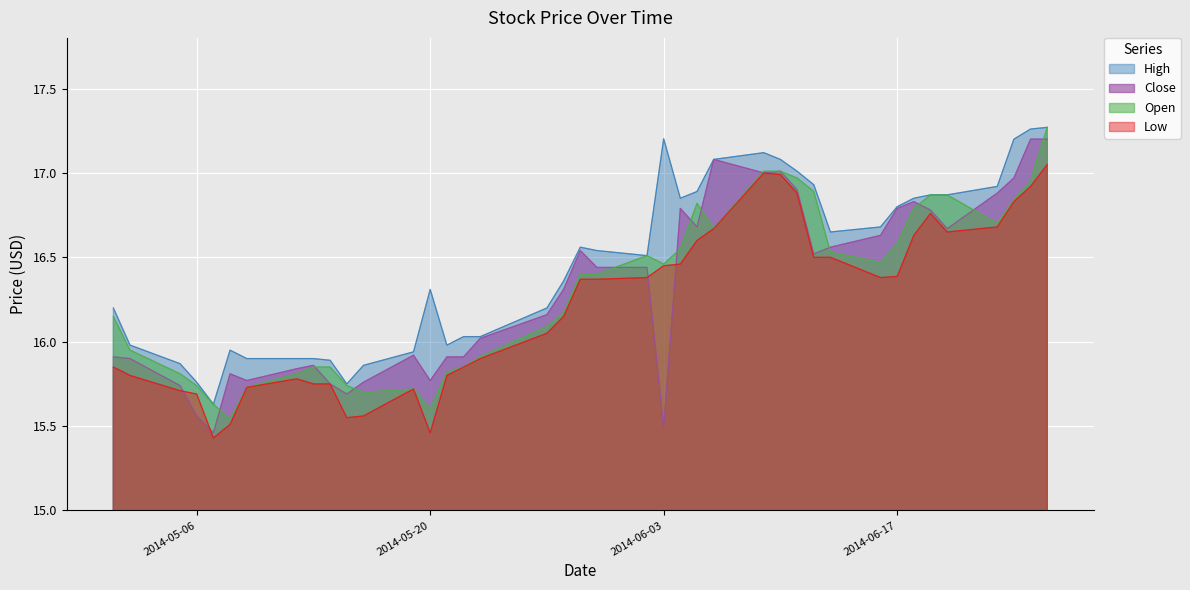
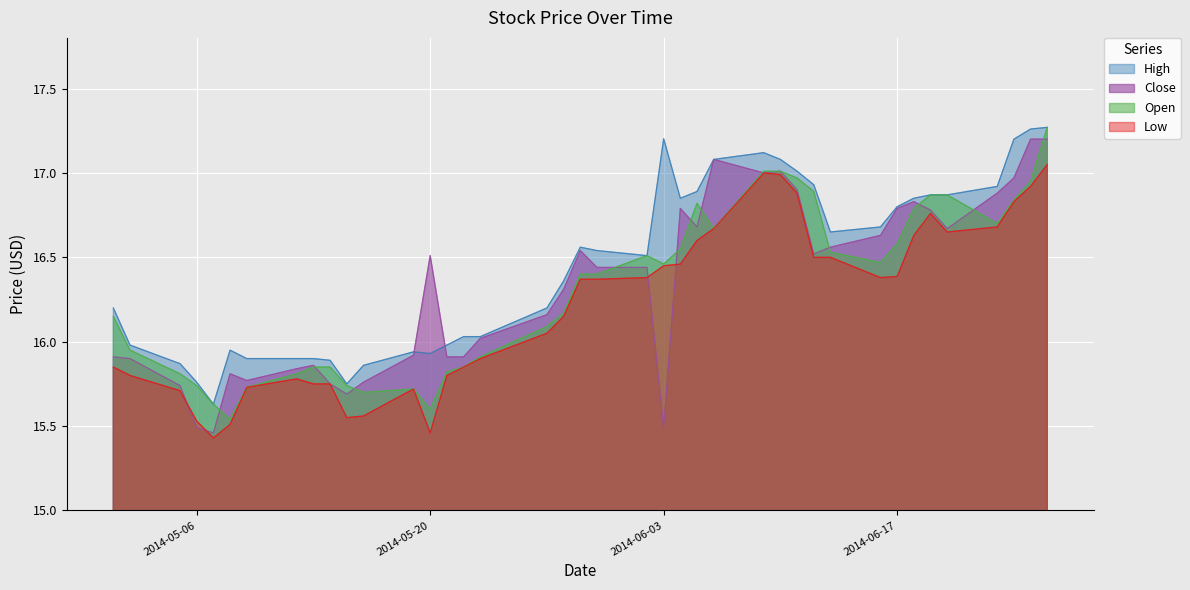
  {
    "High": {
      "2014-05-06": 15.76,
-     "2014-05-20": 16.31,
+     "2014-05-20": 15.93,
      "2014-06-03": 17.20
    },
    "Close": {
-     "2014-05-06": 15.56,
-     "2014-05-20": 15.77,
+     "2014-05-06": 15.49,
+     "2014-05-20": 16.51,
      "2014-06-03": 15.49
    },
    "Open": {
      "2014-05-06": 15.74,
      "2014-05-20": 15.60,
      "2014-06-17": 16.58
    },
    "Low": {
-     "2014-05-06": 15.69,
+     "2014-05-06": 15.53,
      "2014-05-20": 15.46,
      "2014-06-17": 16.39
    }
  }
